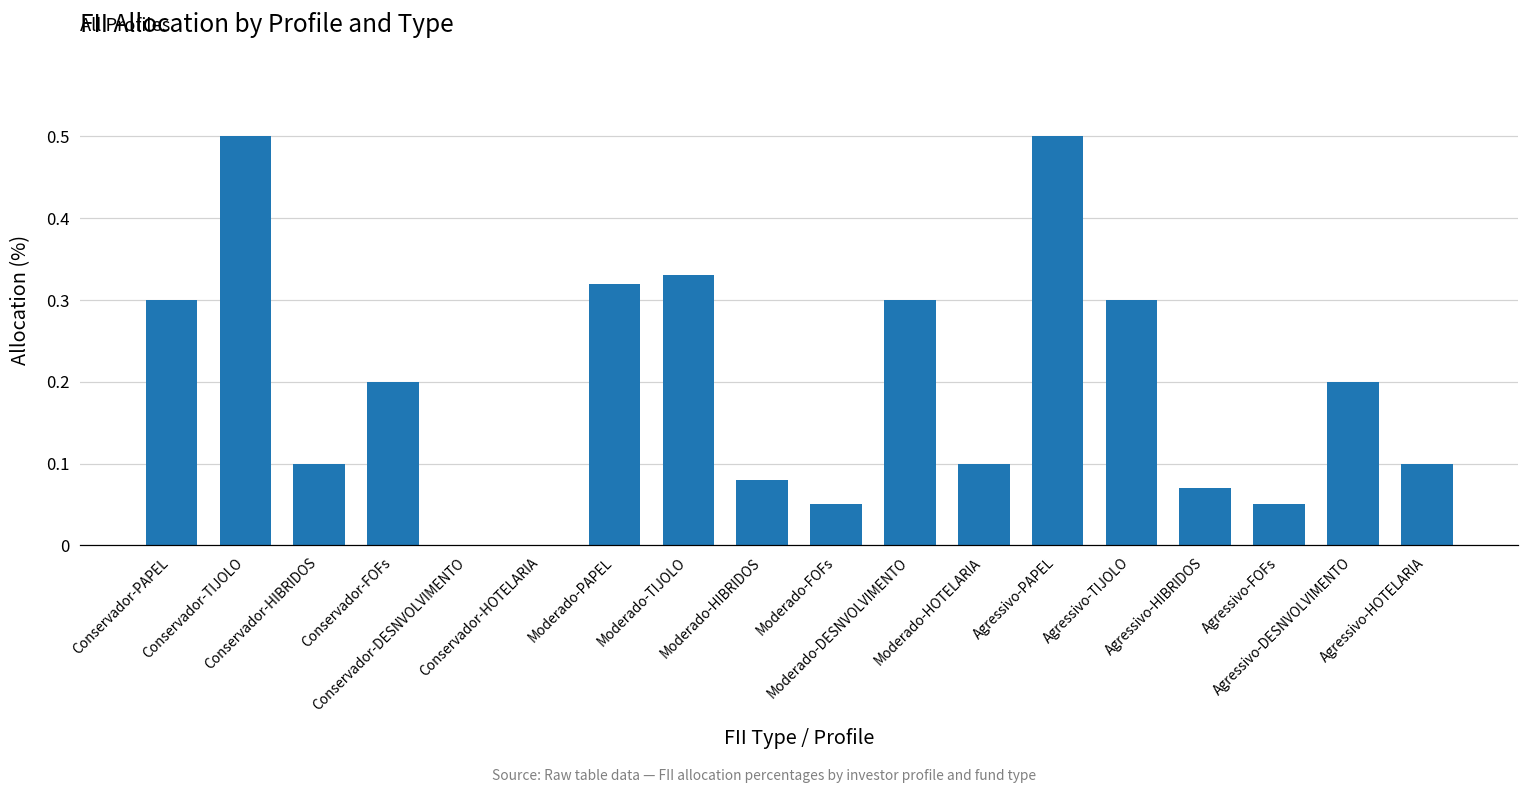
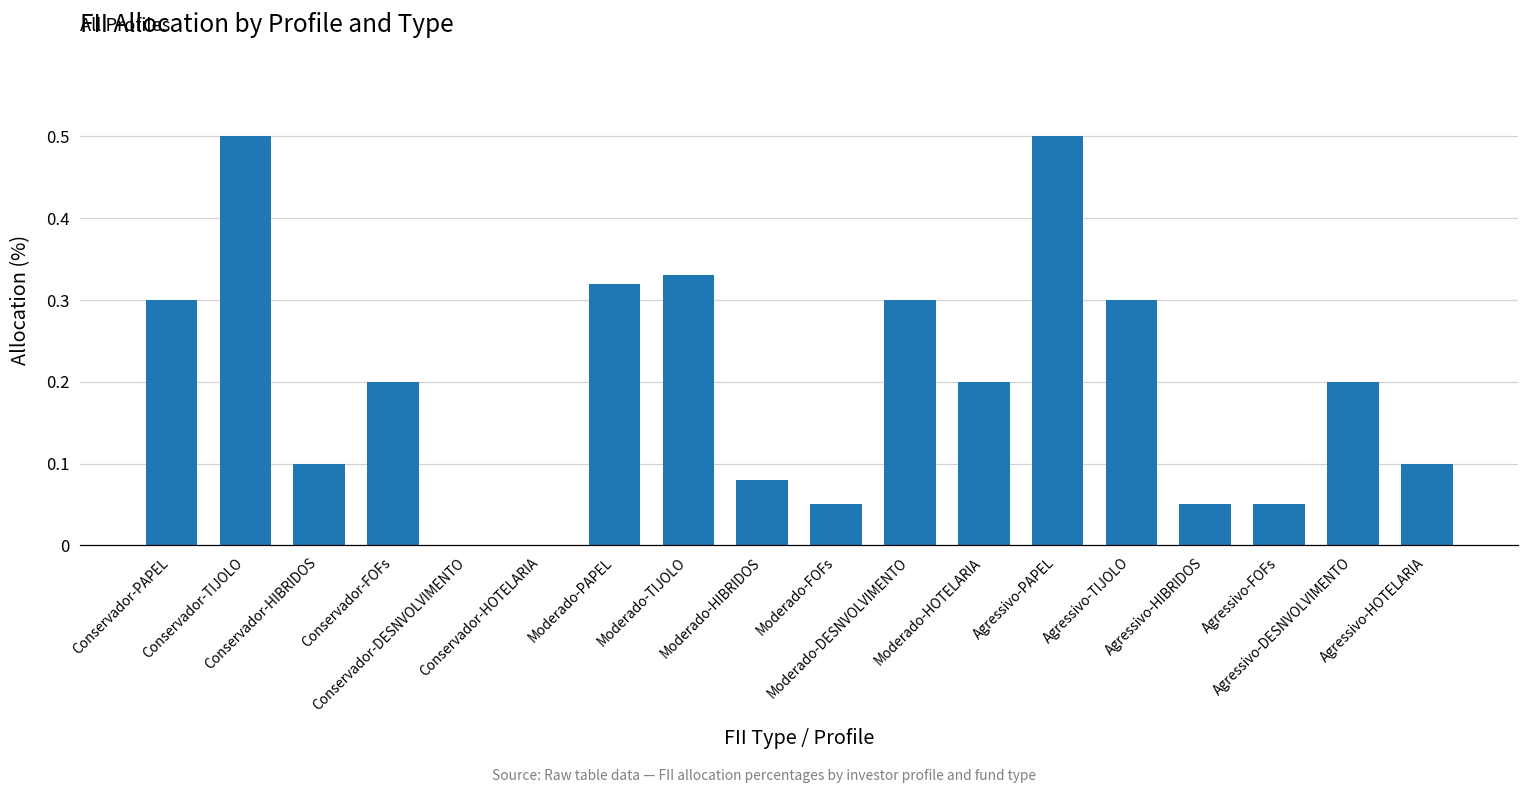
  {
    "Conservador-PAPEL": 0.30,
    "Conservador-TIJOLO": 0.50,
    "Conservador-HIBRIDOS": 0.10,
    "Conservador-FOFs": 0.20,
    "Conservador-DESNVOLVIMENTO": 0.00,
    "Conservador-HOTELARIA": 0.00,
    "Moderado-PAPEL": 0.32,
    "Moderado-TIJOLO": 0.33,
    "Moderado-HIBRIDOS": 0.08,
    "Moderado-FOFs": 0.05,
    "Moderado-DESNVOLVIMENTO": 0.30,
-   "Moderado-HOTELARIA": 0.1,
+   "Moderado-HOTELARIA": 0.2,
    "Agressivo-PAPEL": 0.50,
    "Agressivo-TIJOLO": 0.30,
-   "Agressivo-HIBRIDOS": 0.07,
+   "Agressivo-HIBRIDOS": 0.05,
    "Agressivo-FOFs": 0.05,
    "Agressivo-DESNVOLVIMENTO": 0.20,
    "Agressivo-HOTELARIA": 0.10
  }
